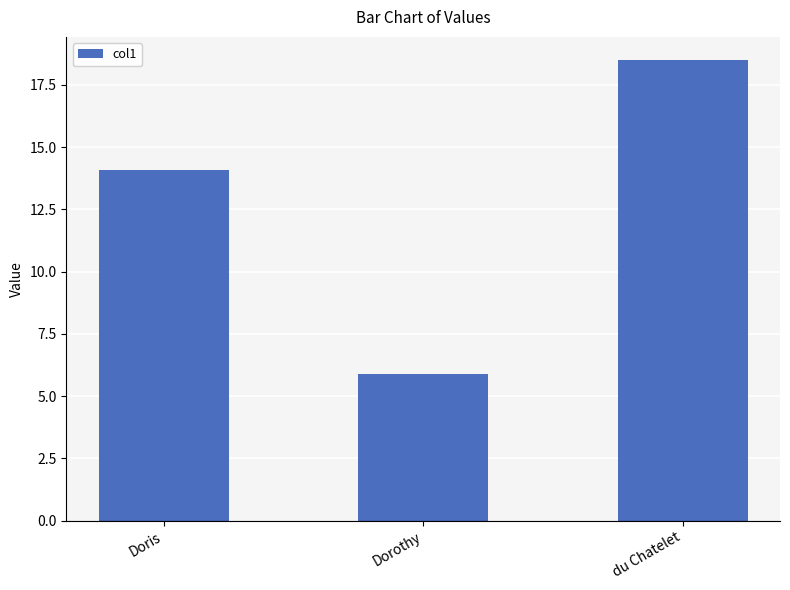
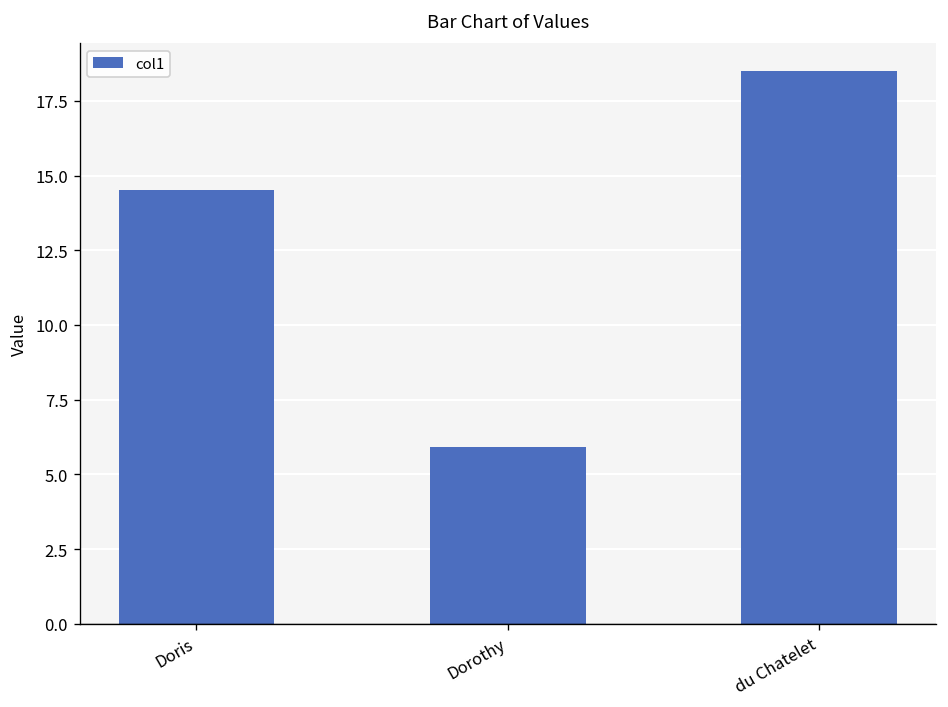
  {
-   "Doris": 14.1,
+   "Doris": 14.5,
    "Dorothy": 5.9,
    "du Chatelet": 18.5
  }
